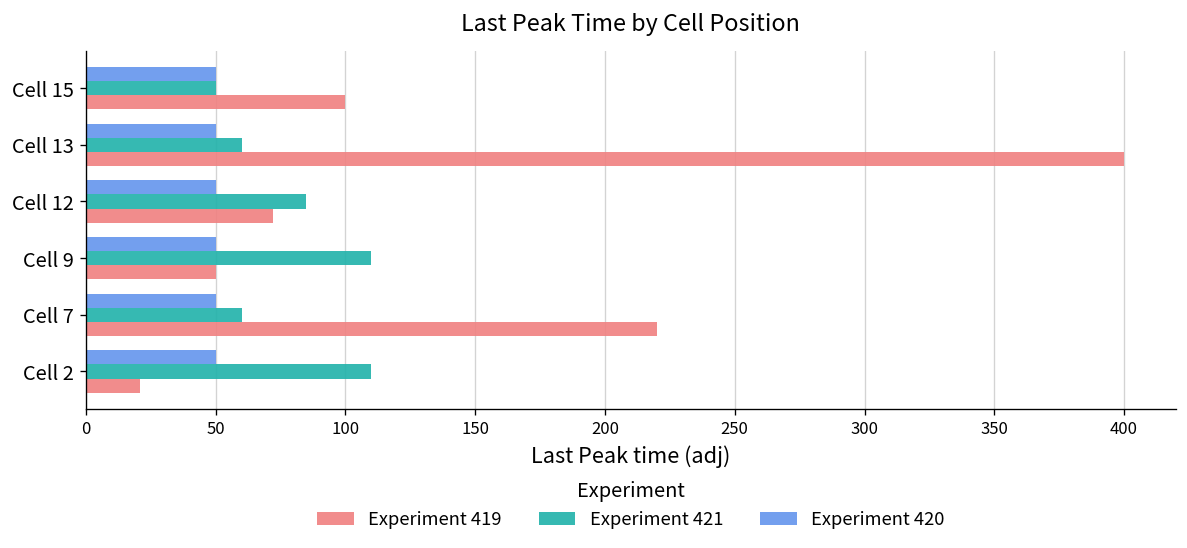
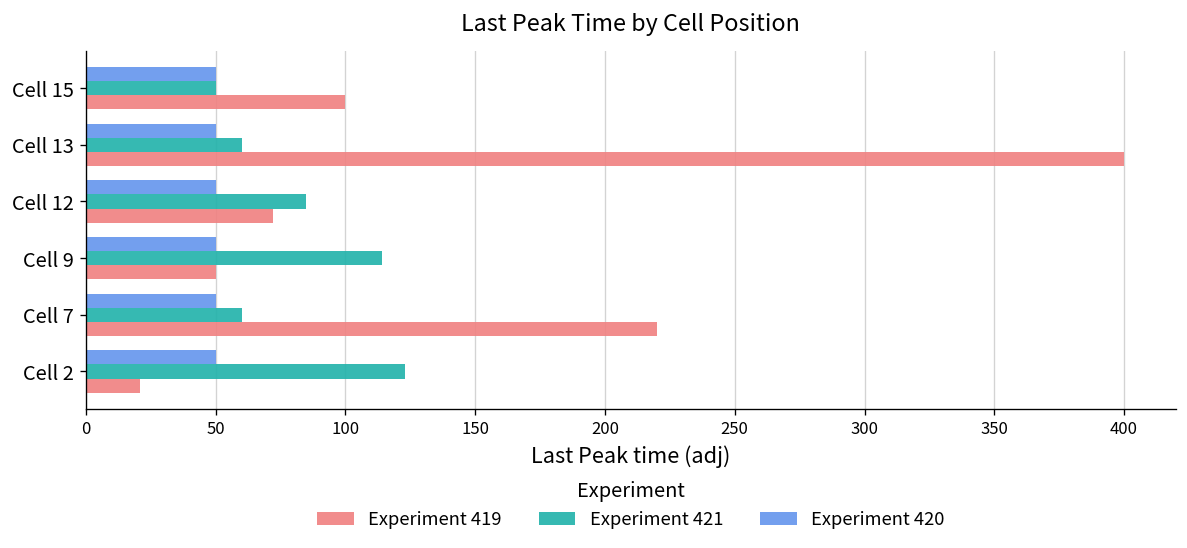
  {
    "Experiment 419": {
      "Cell 15": 100,
      "Cell 13": 400,
      "Cell 12": 72,
      "Cell 9": 50,
      "Cell 7": 220,
      "Cell 2": 21
    },
    "Experiment 421": {
      "Cell 15": 50,
      "Cell 13": 60,
      "Cell 12": 85,
-     "Cell 9": 110,
+     "Cell 9": 114,
      "Cell 7": 60,
-     "Cell 2": 110
+     "Cell 2": 123
    },
    "Experiment 420": {
      "Cell 15": 50,
      "Cell 13": 50,
      "Cell 12": 50,
      "Cell 9": 50,
      "Cell 7": 50,
      "Cell 2": 50
    }
  }
